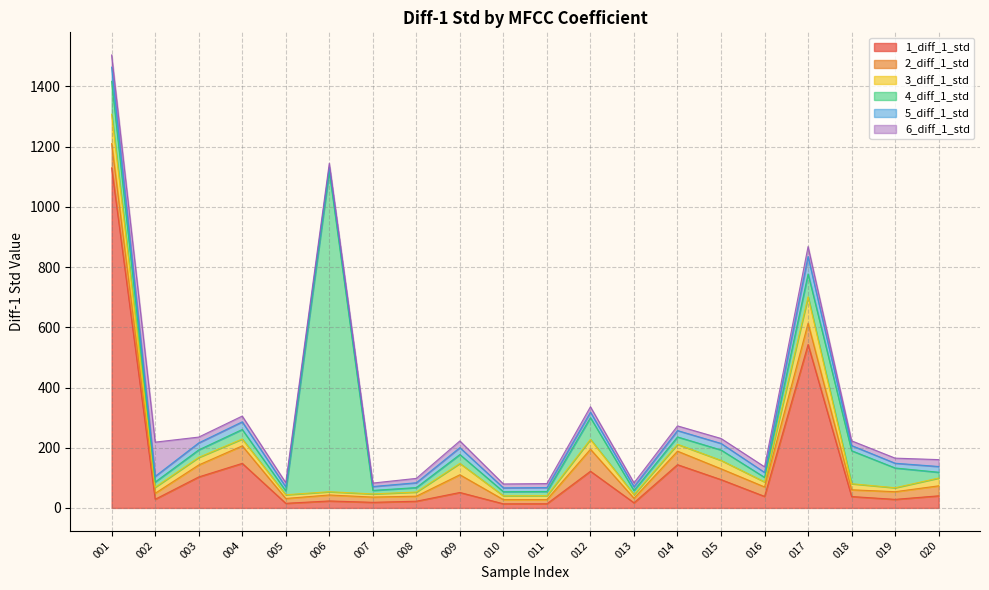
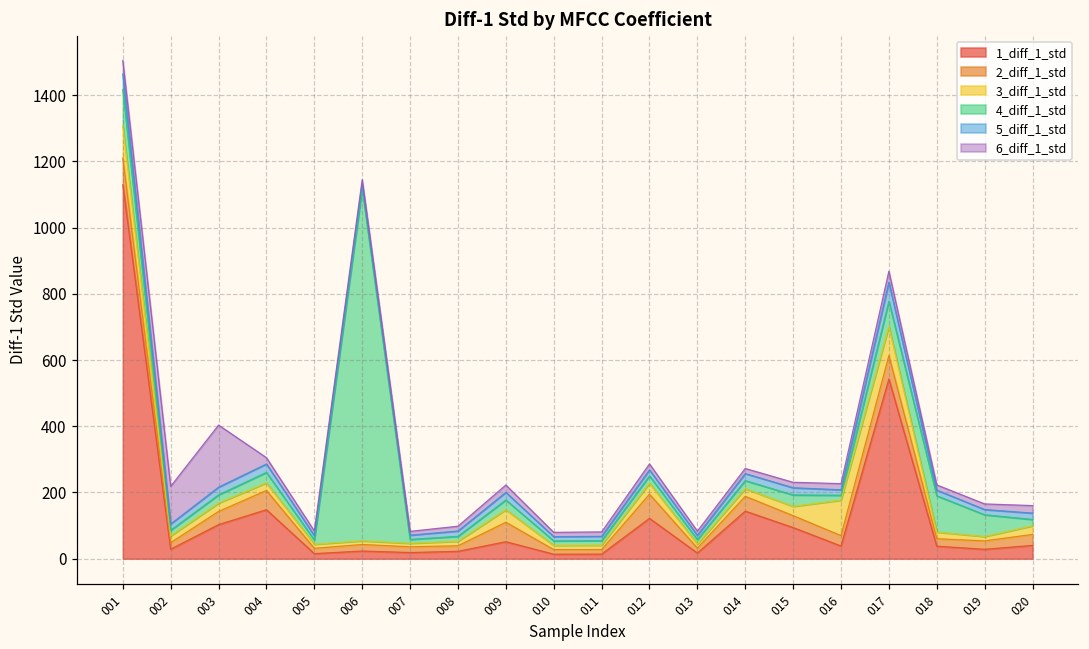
  {
    "3_diff_1_std": {
      "001": 100,
      "002": 20,
      "003": 30,
      "004": 20,
      "005": 10,
      "006": 10,
      "007": 10,
      "008": 10,
      "009": 40,
      "010": 10,
      "011": 10,
      "012": 30,
      "013": 10,
      "014": 20,
      "015": 30,
-     "016": 20,
+     "016": 110,
      "017": 90,
      "018": 20,
      "019": 10,
      "020": 30
    },
    "4_diff_1_std": {
      "001": 110,
      "002": 20,
      "003": 20,
      "004": 30,
      "005": 10,
      "006": 1060,
      "007": 10,
      "008": 10,
      "009": 30,
      "010": 10,
      "011": 10,
-     "012": 70,
+     "012": 20,
      "013": 10,
      "014": 20,
      "015": 30,
      "016": 10,
      "017": 80,
      "018": 110,
      "019": 70,
      "020": 20
    },
    "5_diff_1_std": {
      "001": 50,
      "002": 20,
      "003": 20,
      "004": 30,
      "005": 10,
      "006": 10,
      "007": 10,
      "008": 20,
      "009": 20,
      "010": 10,
      "011": 10,
      "012": 20,
      "013": 10,
      "014": 20,
      "015": 20,
      "016": 20,
      "017": 60,
      "018": 20,
      "019": 20,
      "020": 20
    },
    "6_diff_1_std": {
      "001": 40,
      "002": 110,
-     "003": 20,
+     "003": 190,
      "004": 20,
      "005": 10,
      "006": 10,
      "007": 10,
      "008": 10,
      "009": 20,
      "010": 10,
      "011": 10,
      "012": 20,
      "013": 10,
      "014": 20,
      "015": 20,
      "016": 20,
      "017": 30,
      "018": 20,
      "019": 20,
      "020": 20
    }
  }
